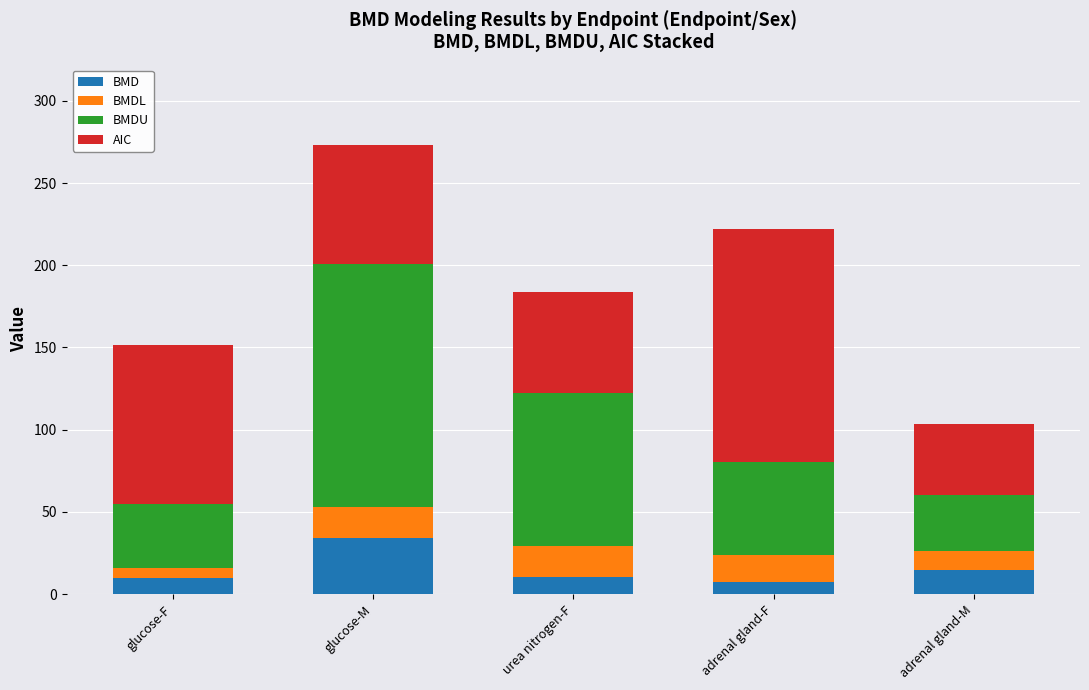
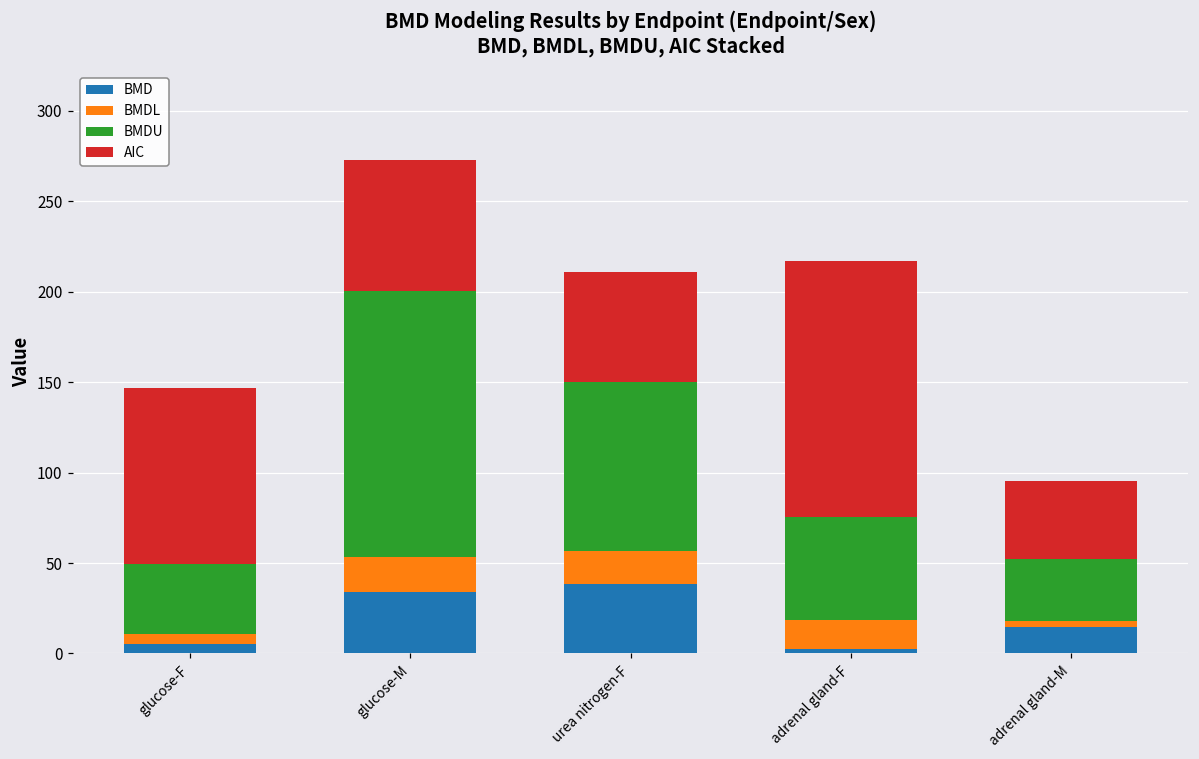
  {
    "BMD": {
-     "glucose-F": 10,
+     "glucose-F": 5,
      "glucose-M": 34,
-     "urea nitrogen-F": 11,
-     "adrenal gland-F": 8,
+     "urea nitrogen-F": 38,
+     "adrenal gland-F": 2,
      "adrenal gland-M": 14
    },
    "BMDL": {
      "glucose-F": 6,
      "glucose-M": 19,
      "urea nitrogen-F": 19,
      "adrenal gland-F": 16,
-     "adrenal gland-M": 12
+     "adrenal gland-M": 4
    },
    "BMDU": {
      "glucose-F": 39,
      "glucose-M": 148,
      "urea nitrogen-F": 93,
      "adrenal gland-F": 57,
      "adrenal gland-M": 34
    },
    "AIC": {
      "glucose-F": 97,
      "glucose-M": 72,
      "urea nitrogen-F": 61,
      "adrenal gland-F": 141,
      "adrenal gland-M": 43
    }
  }
